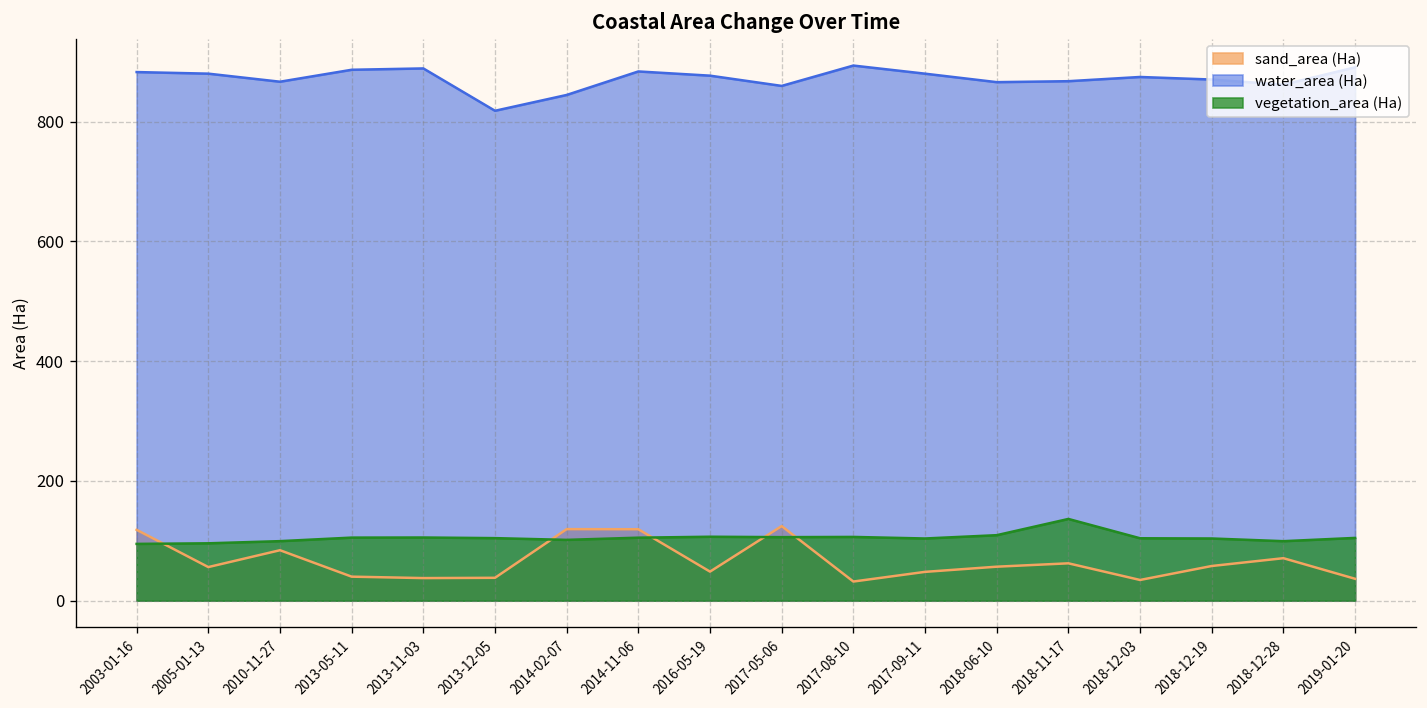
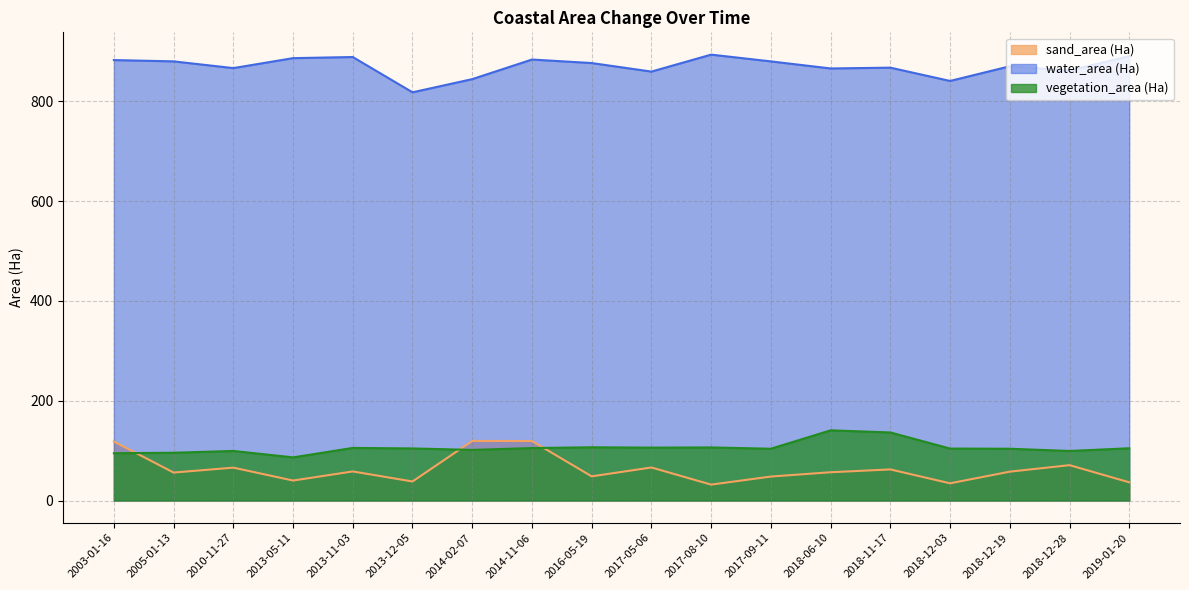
  {
    "sand_area (Ha)": {
      "2003-01-16": 120,
      "2005-01-13": 60,
-     "2010-11-27": 80,
+     "2010-11-27": 70,
      "2013-05-11": 40,
-     "2013-11-03": 40,
+     "2013-11-03": 60,
      "2013-12-05": 40,
      "2014-02-07": 120,
      "2014-11-06": 120,
      "2016-05-19": 50,
-     "2017-05-06": 120,
+     "2017-05-06": 70,
      "2017-08-10": 30,
      "2017-09-11": 50,
      "2018-06-10": 60,
      "2018-11-17": 60,
      "2018-12-03": 30,
      "2018-12-19": 60,
      "2018-12-28": 70,
      "2019-01-20": 40
    },
    "water_area (Ha)": {
      "2003-01-16": 880,
      "2005-01-13": 880,
      "2010-11-27": 870,
      "2013-05-11": 890,
      "2013-11-03": 890,
      "2013-12-05": 820,
      "2014-02-07": 840,
      "2014-11-06": 880,
      "2016-05-19": 880,
      "2017-05-06": 860,
      "2017-08-10": 890,
      "2017-09-11": 880,
      "2018-06-10": 870,
      "2018-11-17": 870,
-     "2018-12-03": 870
+     "2018-12-03": 840
    },
    "vegetation_area (Ha)": {
      "2003-01-16": 90,
      "2005-01-13": 100,
      "2010-11-27": 100,
-     "2013-05-11": 110,
+     "2013-05-11": 90,
      "2013-11-03": 110,
      "2013-12-05": 100,
      "2014-02-07": 100,
      "2014-11-06": 110,
      "2016-05-19": 110,
      "2017-05-06": 110,
      "2017-08-10": 110,
      "2017-09-11": 100,
-     "2018-06-10": 110,
+     "2018-06-10": 140,
      "2018-11-17": 140,
      "2018-12-03": 100,
      "2018-12-19": 100,
      "2018-12-28": 100,
      "2019-01-20": 100
    }
  }
